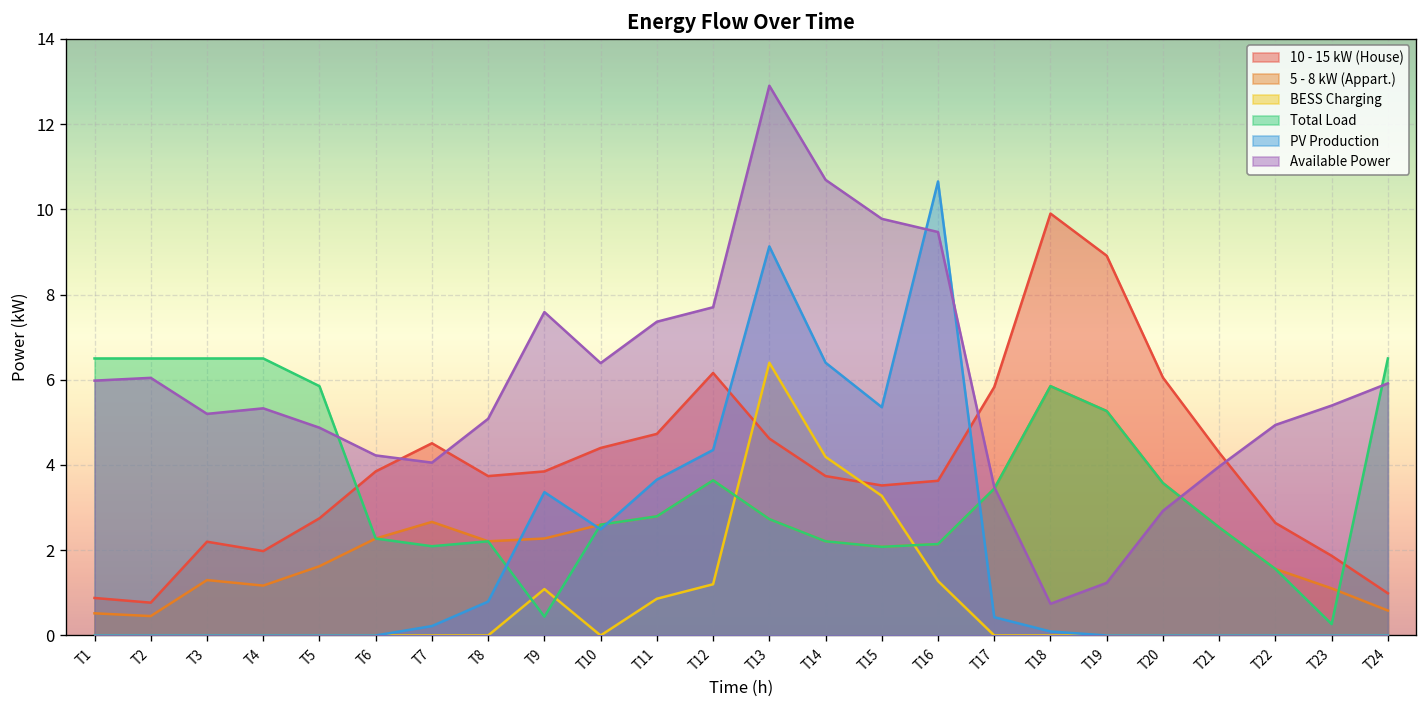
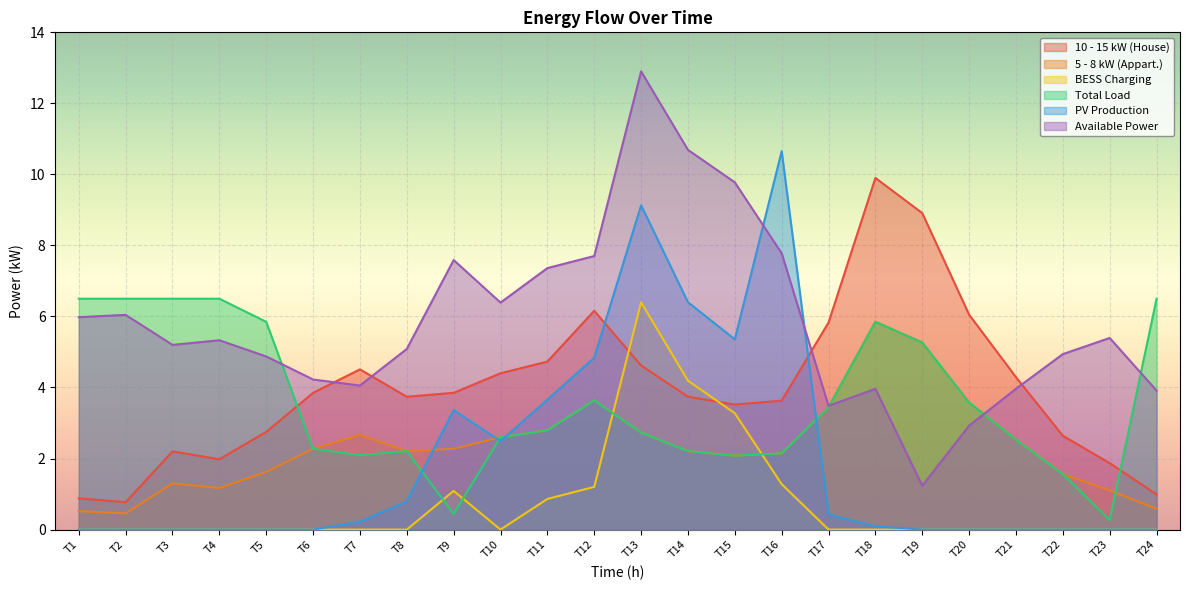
  {
    "Total Load": {
      "T1": 6.5,
      "T2": 6.5,
      "T3": 6.5,
      "T4": 6.5,
      "T5": 5.9,
      "T7": 2.1,
      "T9": 0.4,
      "T23": 0.3,
      "T24": 6.5
    },
    "PV Production": {
      "T7": 0.2,
      "T8": 0.8,
      "T9": 3.4,
      "T10": 2.5,
      "T11": 3.7,
-     "T12": 4.4,
+     "T12": 4.8,
      "T13": 9.1,
      "T14": 6.4,
      "T15": 5.4,
      "T16": 10.7,
      "T17": 0.4,
      "T18": 0.1
    },
    "Available Power": {
      "T1": 6.0,
      "T2": 6.0,
      "T3": 5.2,
      "T4": 5.3,
      "T5": 4.9,
      "T6": 4.2,
      "T7": 4.1,
      "T8": 5.1,
      "T9": 7.6,
      "T10": 6.4,
      "T11": 7.4,
      "T12": 7.7,
      "T13": 12.9,
      "T14": 10.7,
      "T15": 9.8,
-     "T16": 9.5,
-     "T18": 0.7,
+     "T16": 7.8,
+     "T18": 4.0,
      "T19": 1.2,
      "T20": 2.9,
      "T21": 4.0,
      "T22": 4.9,
      "T23": 5.4,
-     "T24": 5.9
+     "T24": 3.9
    }
  }
